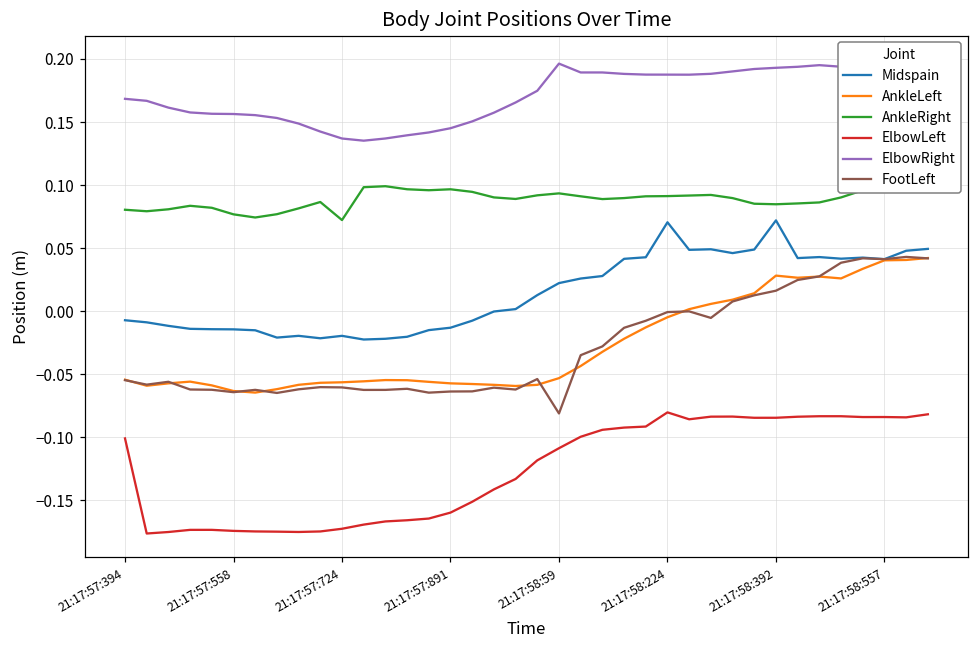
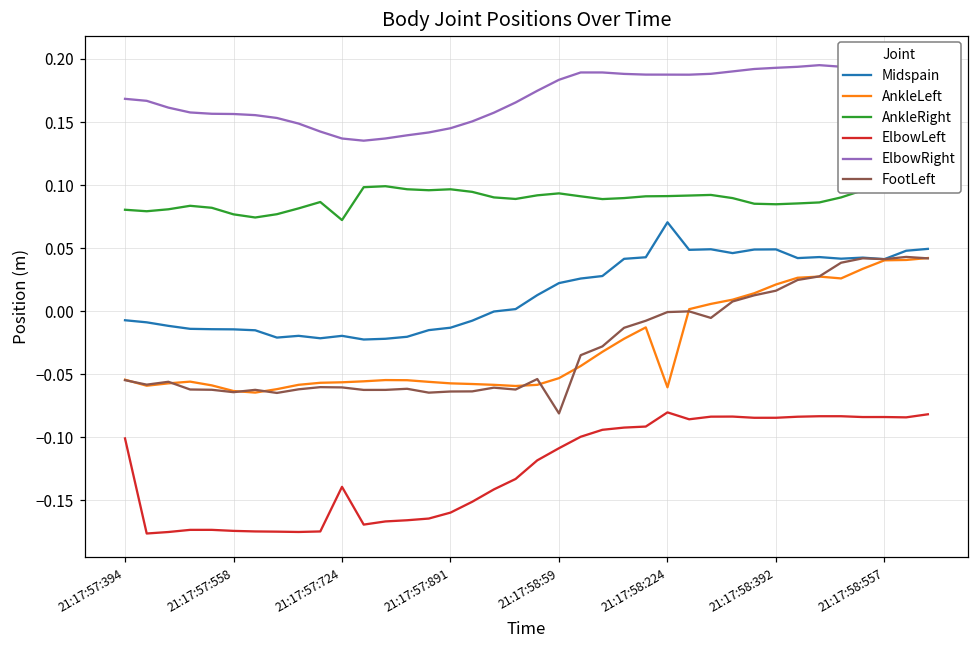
  {
    "Midspain": {
      "21:17:57:394": -0.007,
      "21:17:57:558": -0.014,
      "21:17:57:724": -0.019,
      "21:17:57:891": -0.013,
      "21:17:58:59": 0.022,
      "21:17:58:224": 0.071,
-     "21:17:58:392": 0.072
+     "21:17:58:392": 0.049
    },
    "AnkleLeft": {
      "21:17:57:724": -0.056,
      "21:17:57:891": -0.057,
      "21:17:58:59": -0.053,
-     "21:17:58:224": -0.005,
-     "21:17:58:392": 0.028
+     "21:17:58:224": -0.060,
+     "21:17:58:392": 0.021
    },
    "AnkleRight": {
      "21:17:57:394": 0.080,
      "21:17:57:558": 0.077,
      "21:17:57:724": 0.072,
      "21:17:57:891": 0.097,
      "21:17:58:59": 0.093,
      "21:17:58:224": 0.091,
      "21:17:58:392": 0.085
    },
    "ElbowLeft": {
      "21:17:57:394": -0.101,
      "21:17:57:558": -0.174,
-     "21:17:57:724": -0.172,
+     "21:17:57:724": -0.139,
      "21:17:57:891": -0.160,
      "21:17:58:59": -0.109,
      "21:17:58:224": -0.080,
      "21:17:58:392": -0.084,
      "21:17:58:557": -0.084
    },
    "ElbowRight": {
      "21:17:57:394": 0.168,
      "21:17:57:558": 0.156,
      "21:17:57:724": 0.137,
      "21:17:57:891": 0.145,
-     "21:17:58:59": 0.196,
+     "21:17:58:59": 0.183,
      "21:17:58:224": 0.188,
      "21:17:58:392": 0.193
    },
    "FootLeft": {
      "21:17:57:724": -0.060,
      "21:17:57:891": -0.064,
      "21:17:58:59": -0.081,
      "21:17:58:224": -0.001,
      "21:17:58:392": 0.016
    }
  }
